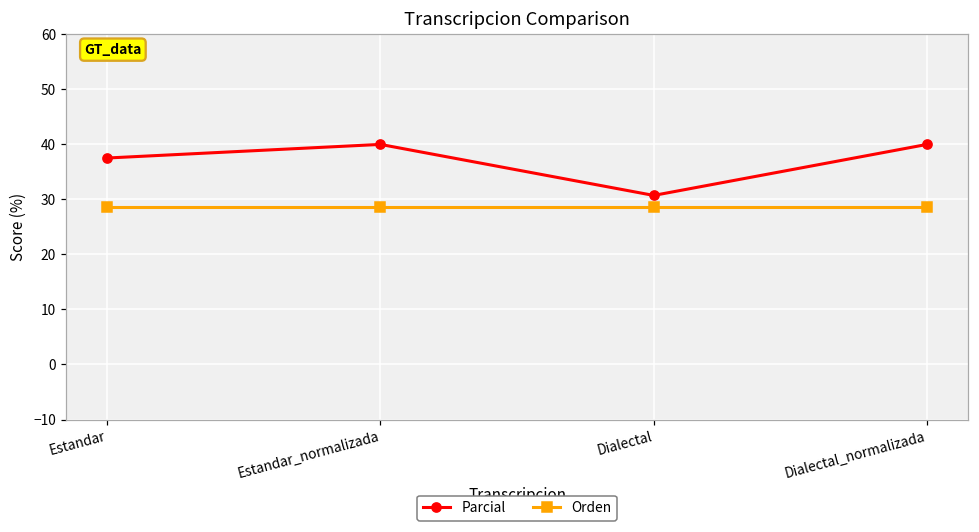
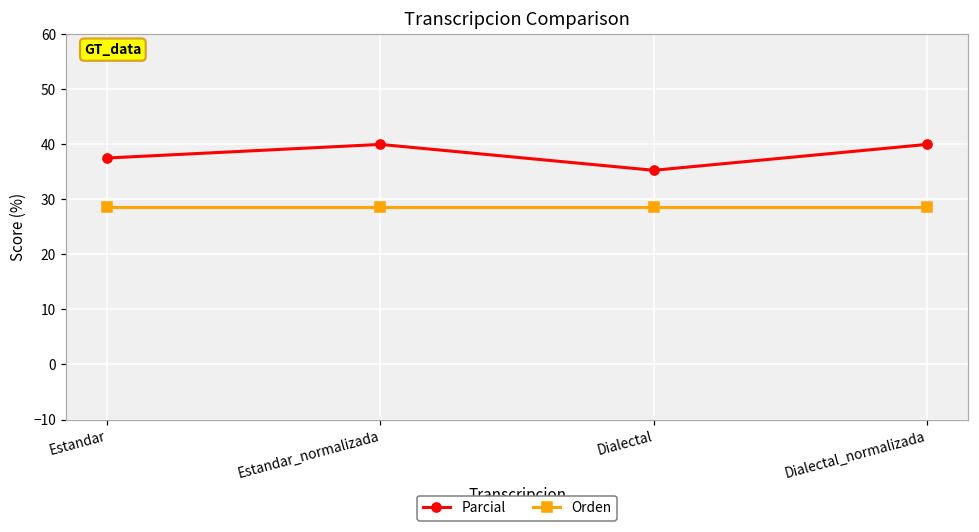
  {
    "Parcial": {
      "Estandar": 38,
      "Estandar_normalizada": 40,
-     "Dialectal": 31,
+     "Dialectal": 35,
      "Dialectal_normalizada": 40
    },
    "Orden": {
      "Estandar": 29,
      "Estandar_normalizada": 29,
      "Dialectal": 29,
      "Dialectal_normalizada": 29
    }
  }
